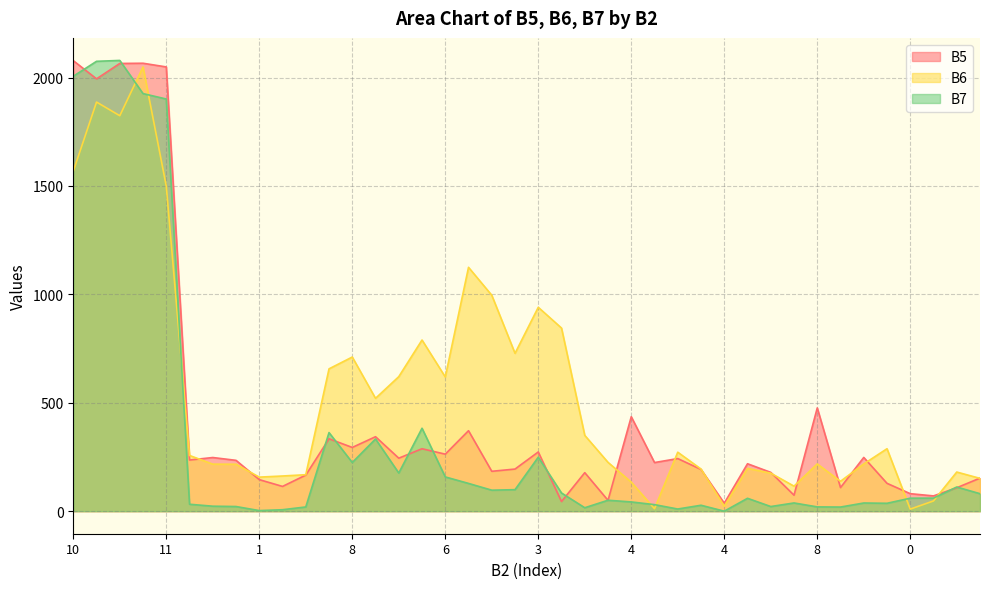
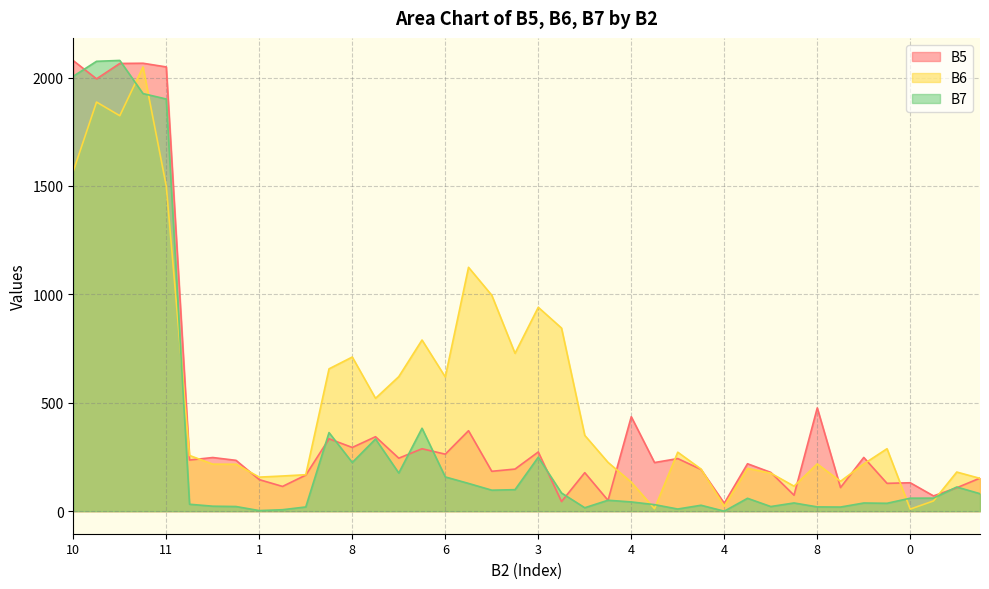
  {
    "B5": {
-     "0": 80
+     "0": 130
    },
    "B6": {
      "0": 10
    },
    "B7": {
      "0": 60
    }
  }
